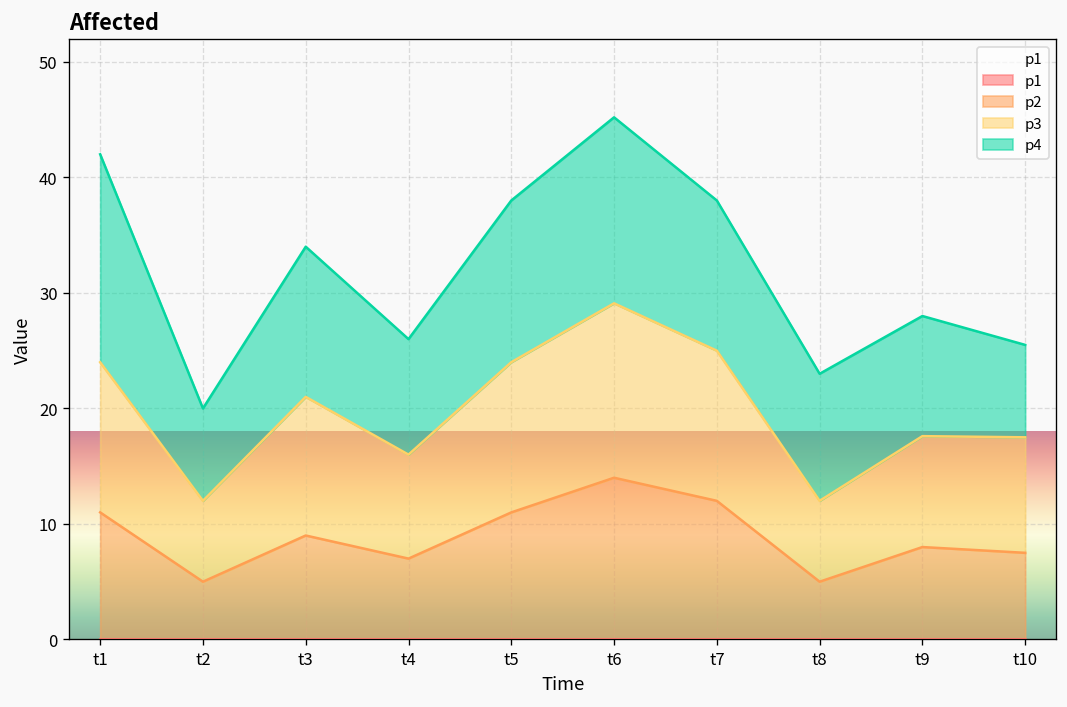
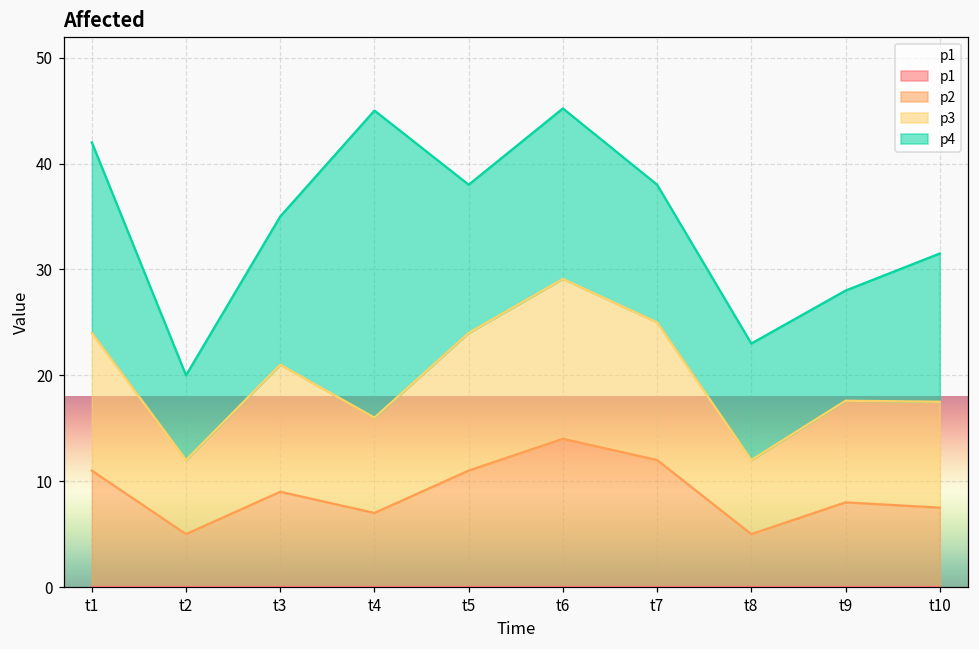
  {
    "p4": {
      "t1": 18,
      "t2": 8,
-     "t3": 13,
-     "t4": 10,
+     "t3": 14,
+     "t4": 29,
      "t5": 14,
      "t6": 16,
      "t7": 13,
      "t8": 11,
      "t9": 10,
-     "t10": 8
+     "t10": 14
    }
  }
